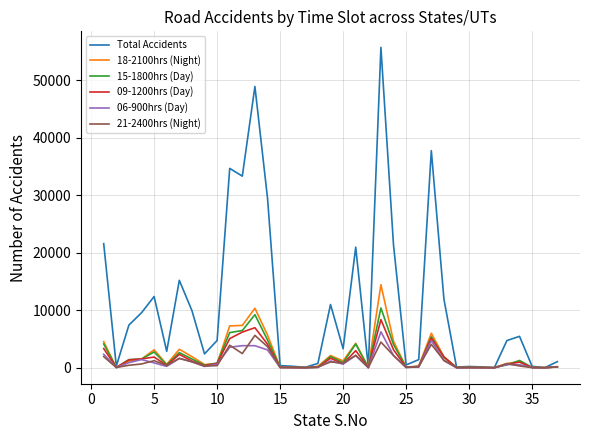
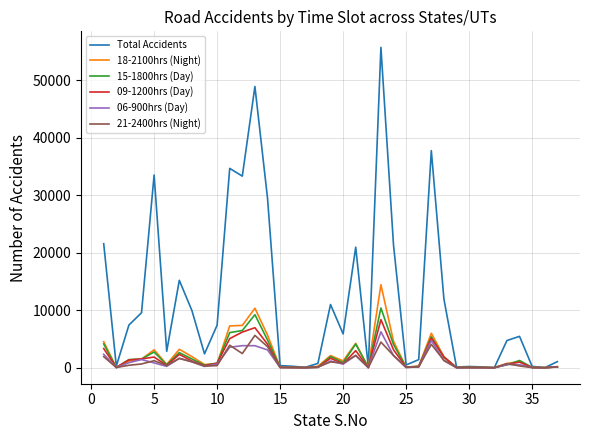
  {
    "Total Accidents": {
-     "5": 12000,
-     "10": 5000,
-     "20": 3000
+     "5": 33000,
+     "10": 7000,
+     "20": 6000
    },
    "09-1200hrs (Day)": {
      "5": 2000
    }
  }
